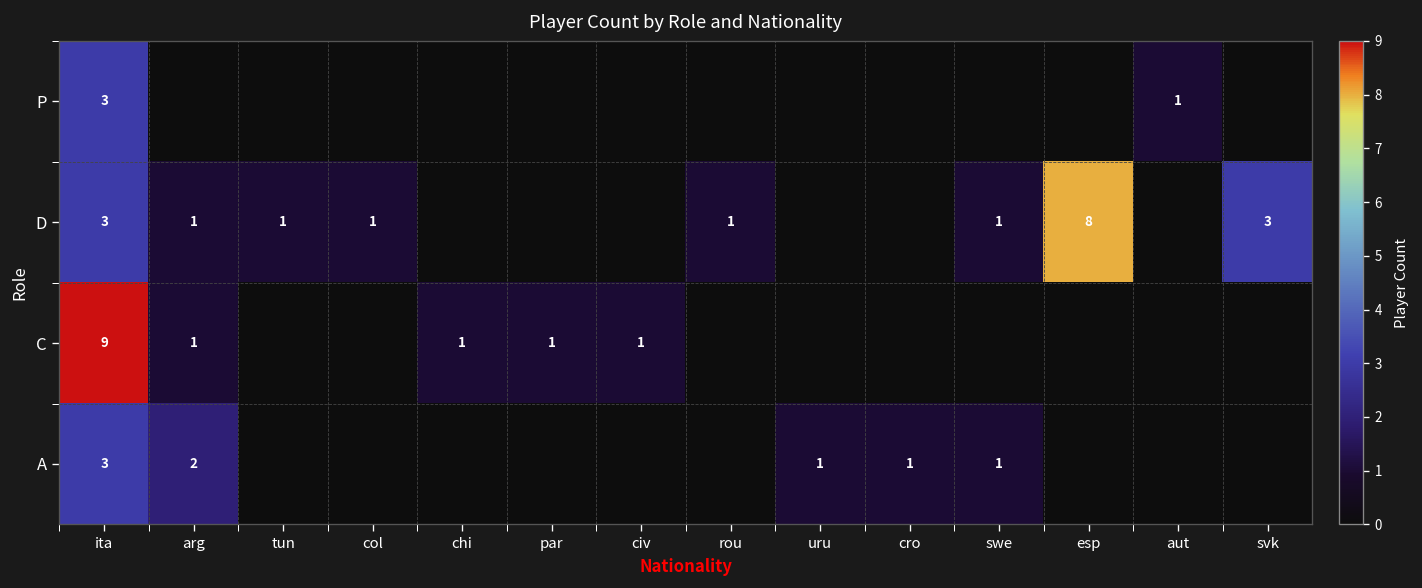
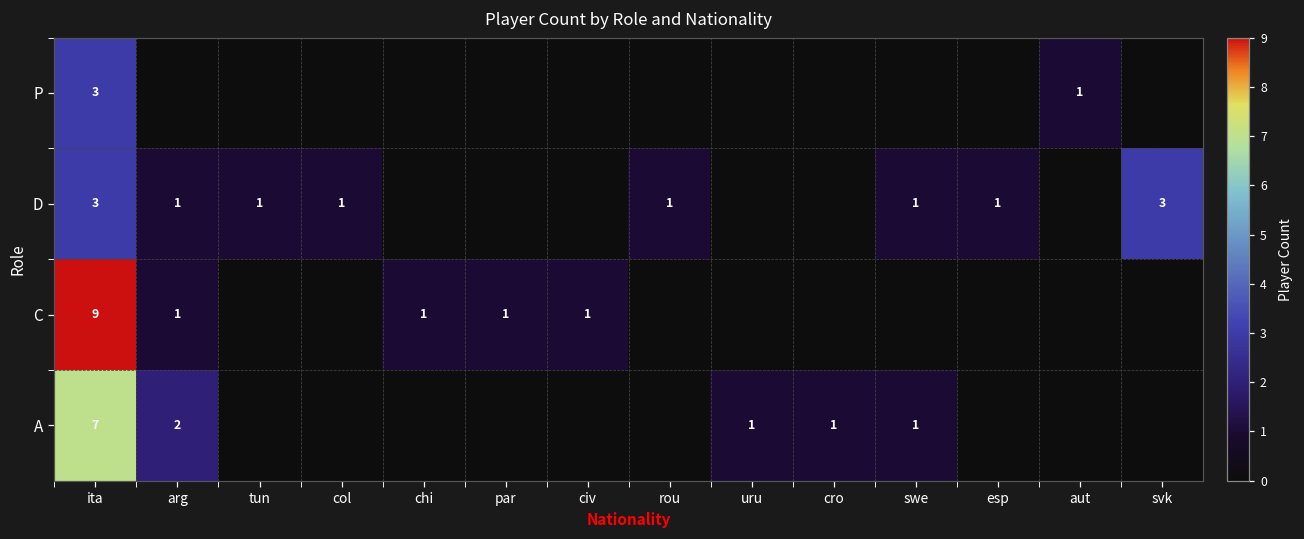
  {
    "P": {
      "ita": 3,
      "aut": 1
    },
    "D": {
      "ita": 3,
      "arg": 1,
      "tun": 1,
      "col": 1,
      "rou": 1,
      "swe": 1,
-     "esp": 8,
+     "esp": 1,
      "svk": 3
    },
    "C": {
      "ita": 9,
      "arg": 1,
      "chi": 1,
      "par": 1,
      "civ": 1
    },
    "A": {
-     "ita": 3,
+     "ita": 7,
      "arg": 2,
      "uru": 1,
      "cro": 1,
      "swe": 1
    }
  }
